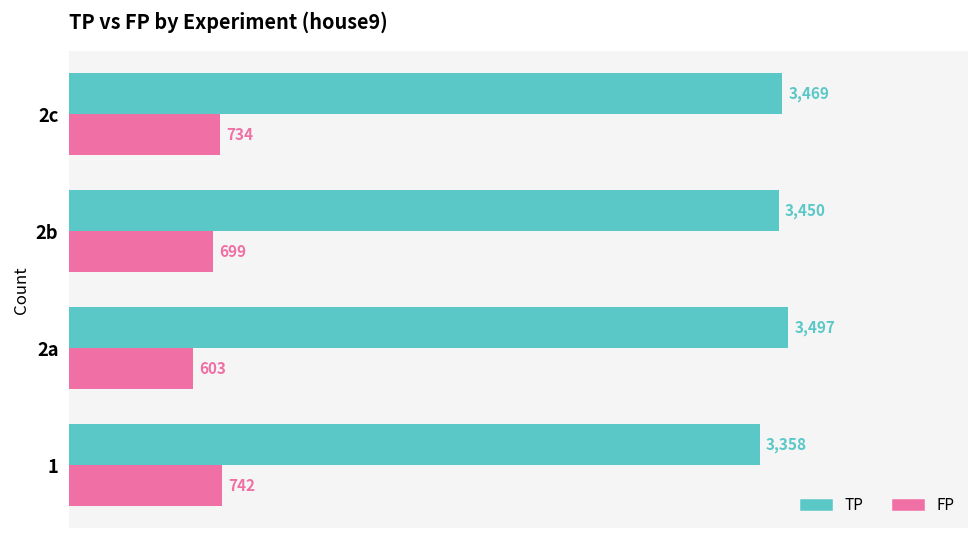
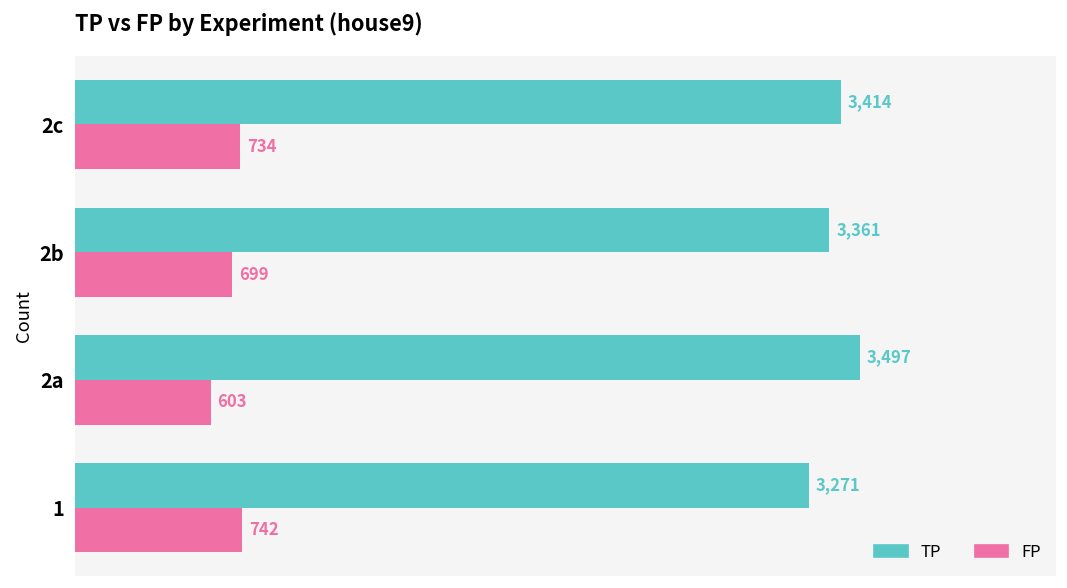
  {
    "TP": {
-     "2c": "3,469",
-     "2b": "3,450",
+     "2c": "3,414",
+     "2b": "3,361",
      "2a": "3,497",
-     "1": "3,358"
+     "1": "3,271"
    },
    "FP": {
      "2c": "734",
      "2b": "699",
      "2a": "603",
      "1": "742"
    }
  }
